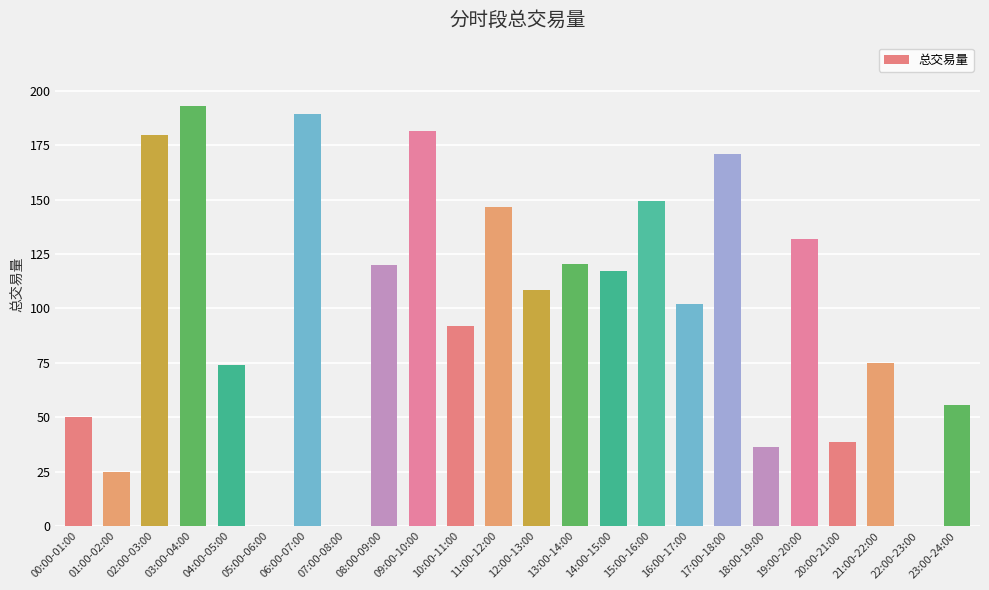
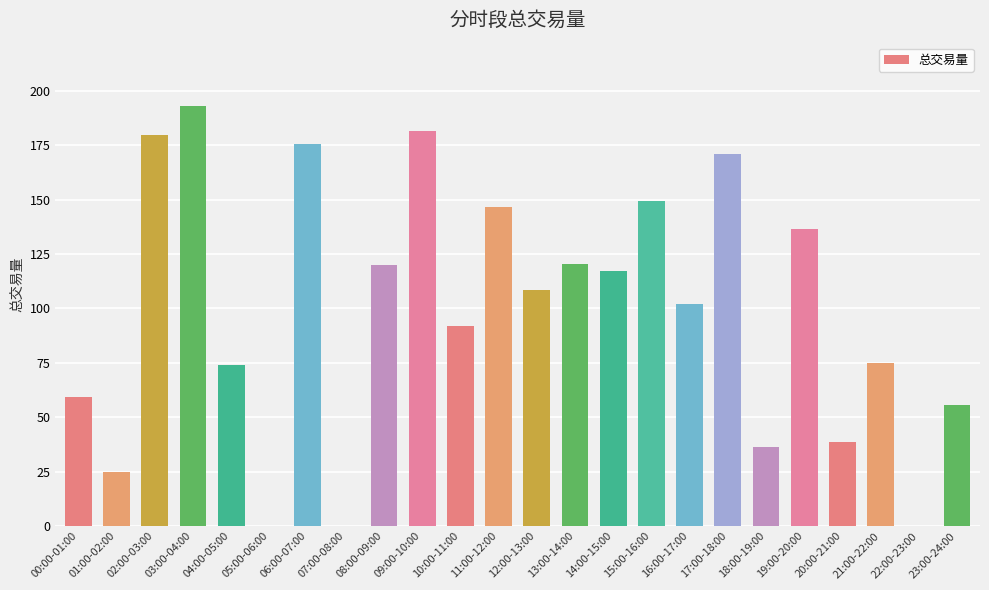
  {
-   "00:00-01:00": 50,
+   "00:00-01:00": 60,
    "01:00-02:00": 25,
    "02:00-03:00": 180,
    "03:00-04:00": 193,
    "04:00-05:00": 74,
    "05:00-06:00": 0,
-   "06:00-07:00": 189,
+   "06:00-07:00": 176,
    "07:00-08:00": 0,
    "08:00-09:00": 120,
    "09:00-10:00": 181,
    "10:00-11:00": 92,
    "11:00-12:00": 146,
    "12:00-13:00": 108,
    "13:00-14:00": 121,
    "14:00-15:00": 117,
    "15:00-16:00": 149,
    "16:00-17:00": 102,
    "17:00-18:00": 171,
    "18:00-19:00": 36,
-   "19:00-20:00": 132,
+   "19:00-20:00": 137,
    "20:00-21:00": 39,
    "21:00-22:00": 75,
    "22:00-23:00": 0,
    "23:00-24:00": 56
  }
